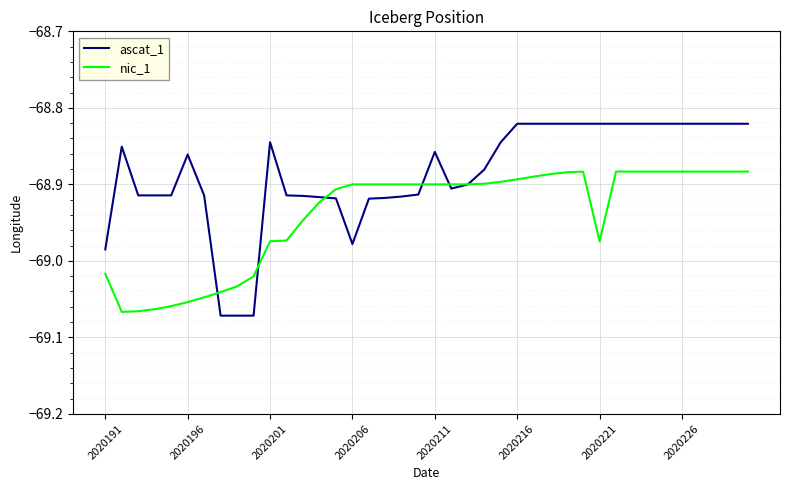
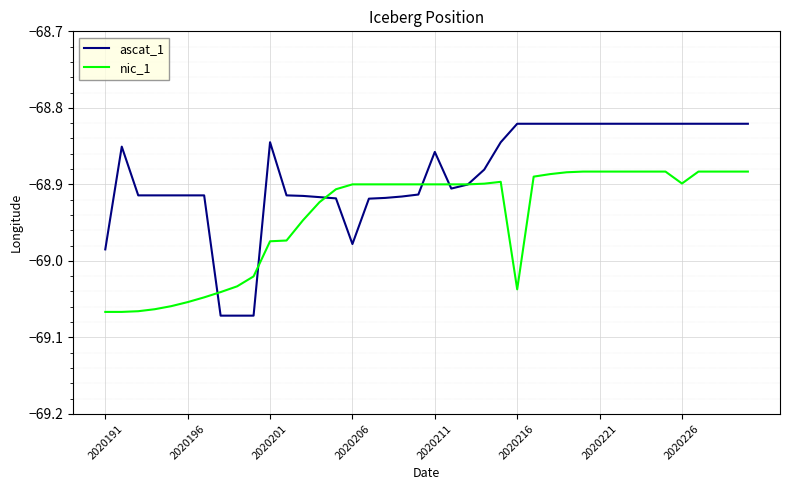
  {
    "ascat_1": {
      "2020191": -68.99,
-     "2020196": -68.86,
+     "2020196": -68.91,
      "2020201": -68.84,
      "2020206": -68.98,
      "2020211": -68.86,
      "2020216": -68.82,
      "2020221": -68.82,
      "2020226": -68.82
    },
    "nic_1": {
-     "2020191": -69.02,
+     "2020191": -69.07,
      "2020196": -69.05,
      "2020201": -68.97,
      "2020206": -68.90,
      "2020211": -68.90,
-     "2020216": -68.89,
-     "2020221": -68.97,
-     "2020226": -68.88
+     "2020216": -69.04,
+     "2020221": -68.88,
+     "2020226": -68.90
    }
  }
